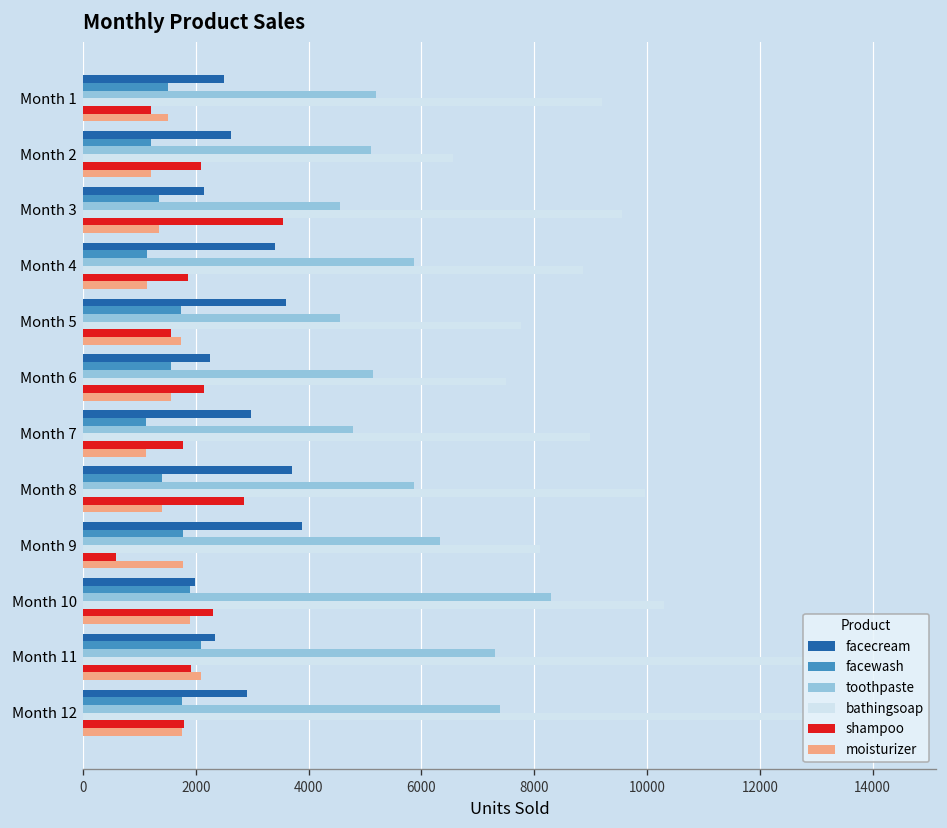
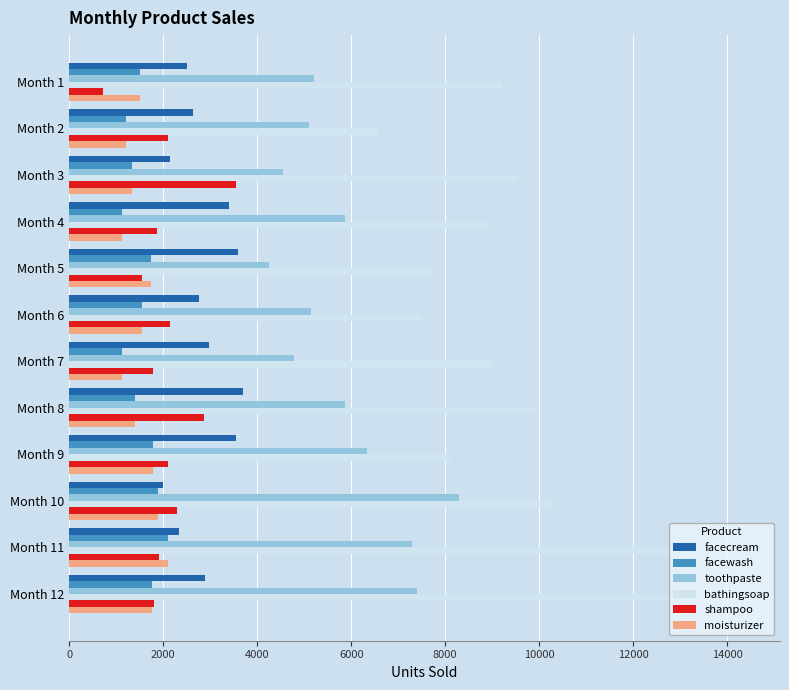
  {
    "facecream": {
      "Month 1": 2500,
      "Month 2": 2600,
      "Month 3": 2100,
      "Month 4": 3400,
      "Month 5": 3600,
-     "Month 6": 2200,
+     "Month 6": 2800,
      "Month 7": 3000,
      "Month 8": 3700,
-     "Month 9": 3900,
+     "Month 9": 3500,
      "Month 10": 2000,
      "Month 11": 2300,
      "Month 12": 2900
    },
    "facewash": {
      "Month 1": 1500,
      "Month 2": 1200,
      "Month 3": 1300,
      "Month 4": 1100,
      "Month 5": 1700,
      "Month 6": 1600,
      "Month 7": 1100,
      "Month 8": 1400,
      "Month 9": 1800,
      "Month 10": 1900,
      "Month 11": 2100,
      "Month 12": 1800
    },
    "toothpaste": {
      "Month 1": 5200,
      "Month 2": 5100,
      "Month 3": 4600,
      "Month 4": 5900,
-     "Month 5": 4600,
+     "Month 5": 4300,
      "Month 6": 5100,
      "Month 7": 4800,
      "Month 8": 5900,
      "Month 9": 6300,
      "Month 10": 8300,
      "Month 11": 7300,
      "Month 12": 7400
    },
    "bathingsoap": {
      "Month 1": 9200,
      "Month 2": 6600,
      "Month 3": 9600,
      "Month 4": 8900,
      "Month 5": 7800,
      "Month 6": 7500,
      "Month 7": 9000,
      "Month 8": 10000,
      "Month 9": 8100,
      "Month 10": 10300
    },
    "shampoo": {
-     "Month 1": 1200,
+     "Month 1": 700,
      "Month 2": 2100,
      "Month 3": 3600,
      "Month 4": 1900,
      "Month 5": 1600,
      "Month 6": 2100,
      "Month 7": 1800,
      "Month 8": 2900,
-     "Month 9": 600,
+     "Month 9": 2100,
      "Month 10": 2300,
      "Month 11": 1900,
      "Month 12": 1800
    },
    "moisturizer": {
      "Month 1": 1500,
      "Month 2": 1200,
      "Month 3": 1300,
      "Month 4": 1100,
      "Month 5": 1700,
      "Month 6": 1600,
      "Month 7": 1100,
      "Month 8": 1400,
      "Month 9": 1800,
      "Month 10": 1900,
      "Month 11": 2100,
      "Month 12": 1800
    }
  }
